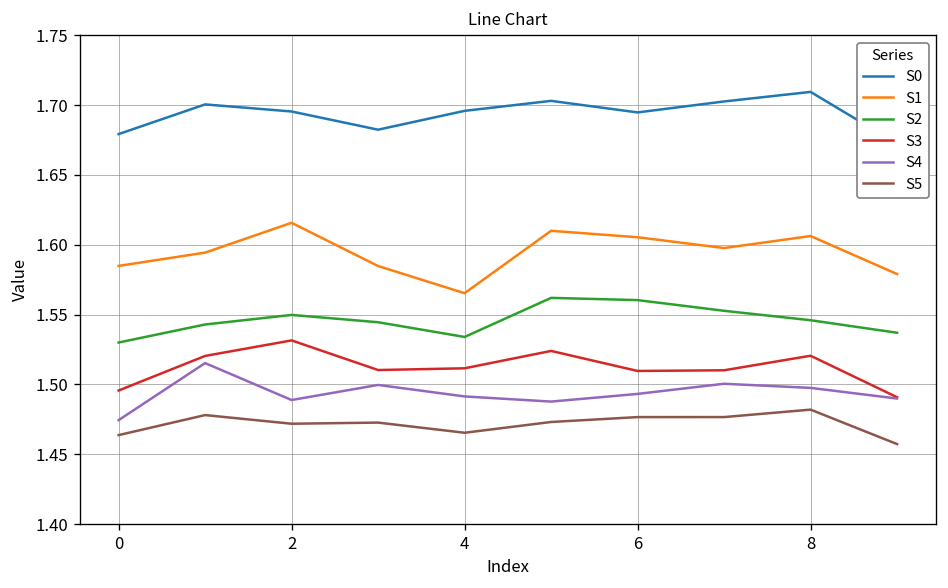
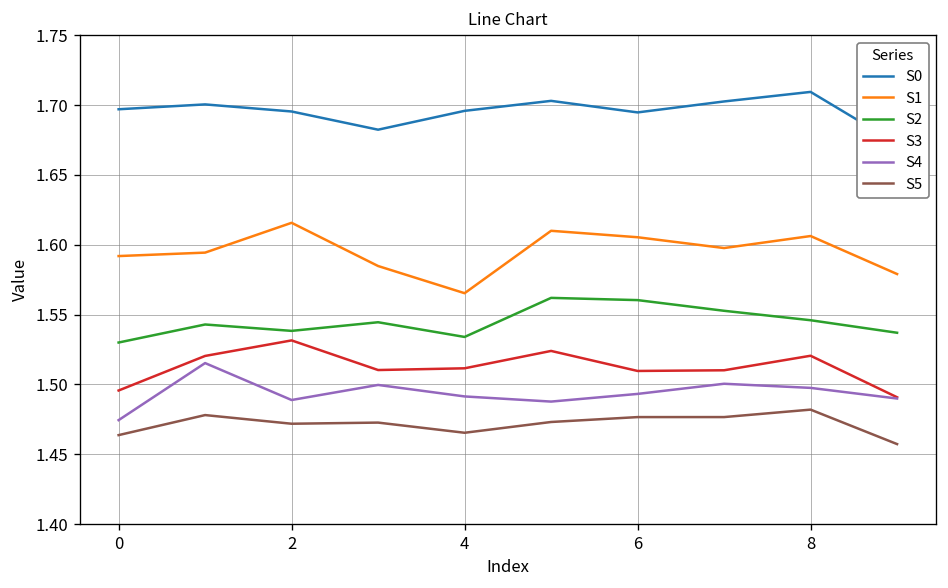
  {
    "S0": {
-     "0": 1.679,
+     "0": 1.697,
      "2": 1.695,
      "4": 1.696,
      "6": 1.695,
      "8": 1.709
    },
    "S1": {
-     "0": 1.585,
+     "0": 1.592,
      "2": 1.616,
      "4": 1.565,
      "6": 1.605,
      "8": 1.606
    },
    "S2": {
      "0": 1.530,
-     "2": 1.550,
+     "2": 1.538,
      "4": 1.534,
      "6": 1.560,
      "8": 1.546
    },
    "S3": {
      "0": 1.496,
      "2": 1.531,
      "4": 1.512,
      "6": 1.510,
      "8": 1.521
    },
    "S4": {
      "0": 1.474,
      "2": 1.489,
      "4": 1.491,
      "6": 1.493,
      "8": 1.497
    },
    "S5": {
      "0": 1.464,
      "2": 1.472,
      "4": 1.465,
      "6": 1.477,
      "8": 1.482
    }
  }
